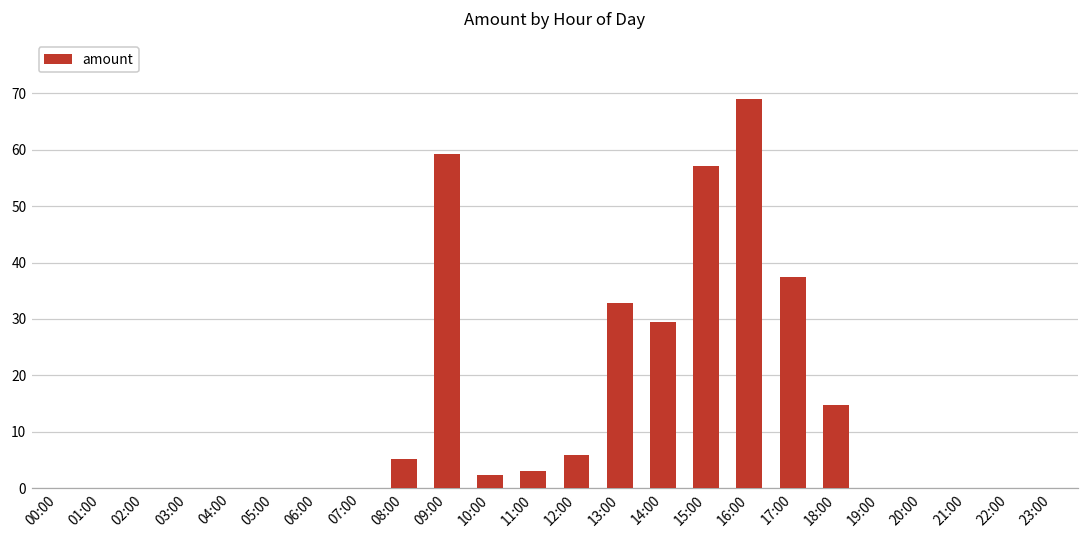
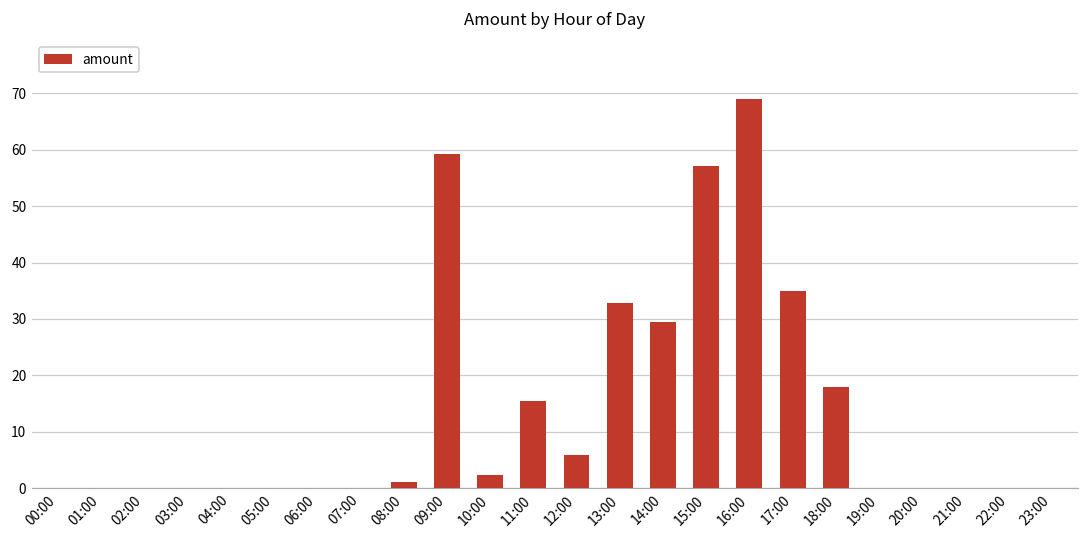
  {
    "00:00": 0,
    "01:00": 0,
    "02:00": 0,
    "03:00": 0,
    "04:00": 0,
    "05:00": 0,
    "06:00": 0,
    "07:00": 0,
-   "08:00": 5,
+   "08:00": 1,
    "09:00": 59,
    "10:00": 2,
-   "11:00": 3,
+   "11:00": 15,
    "12:00": 6,
    "13:00": 33,
    "14:00": 30,
    "15:00": 57,
    "16:00": 69,
-   "17:00": 38,
-   "18:00": 15,
+   "17:00": 35,
+   "18:00": 18,
    "19:00": 0,
    "20:00": 0,
    "21:00": 0,
    "22:00": 0,
    "23:00": 0
  }
